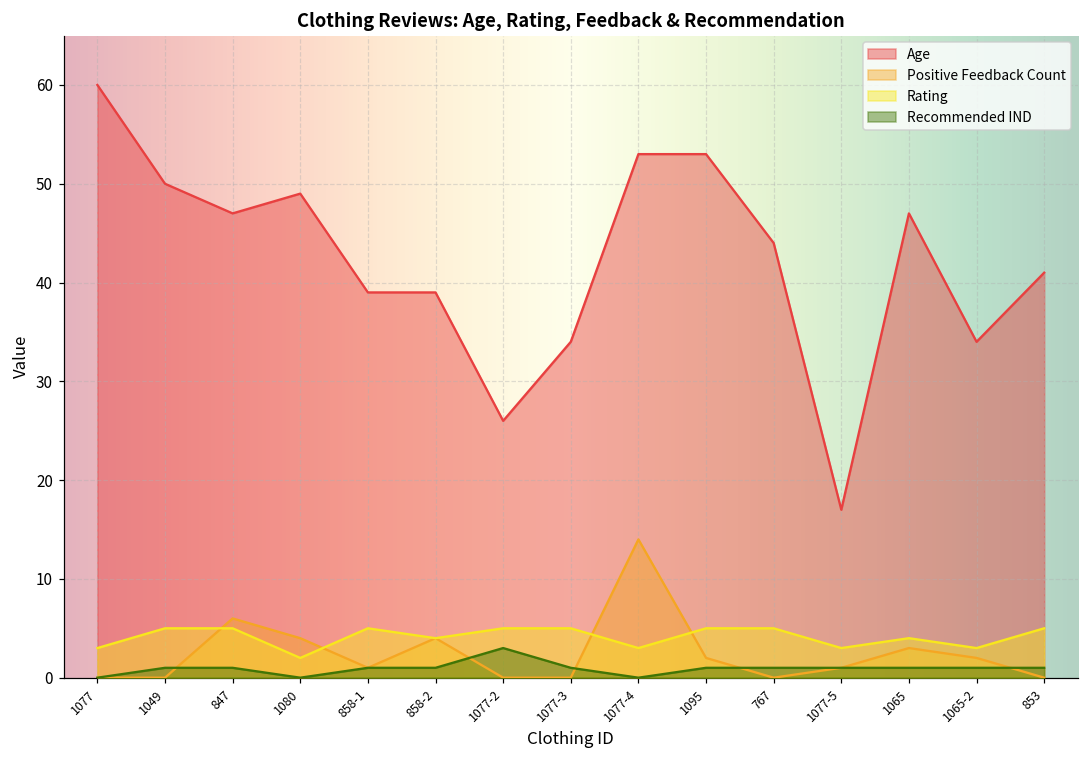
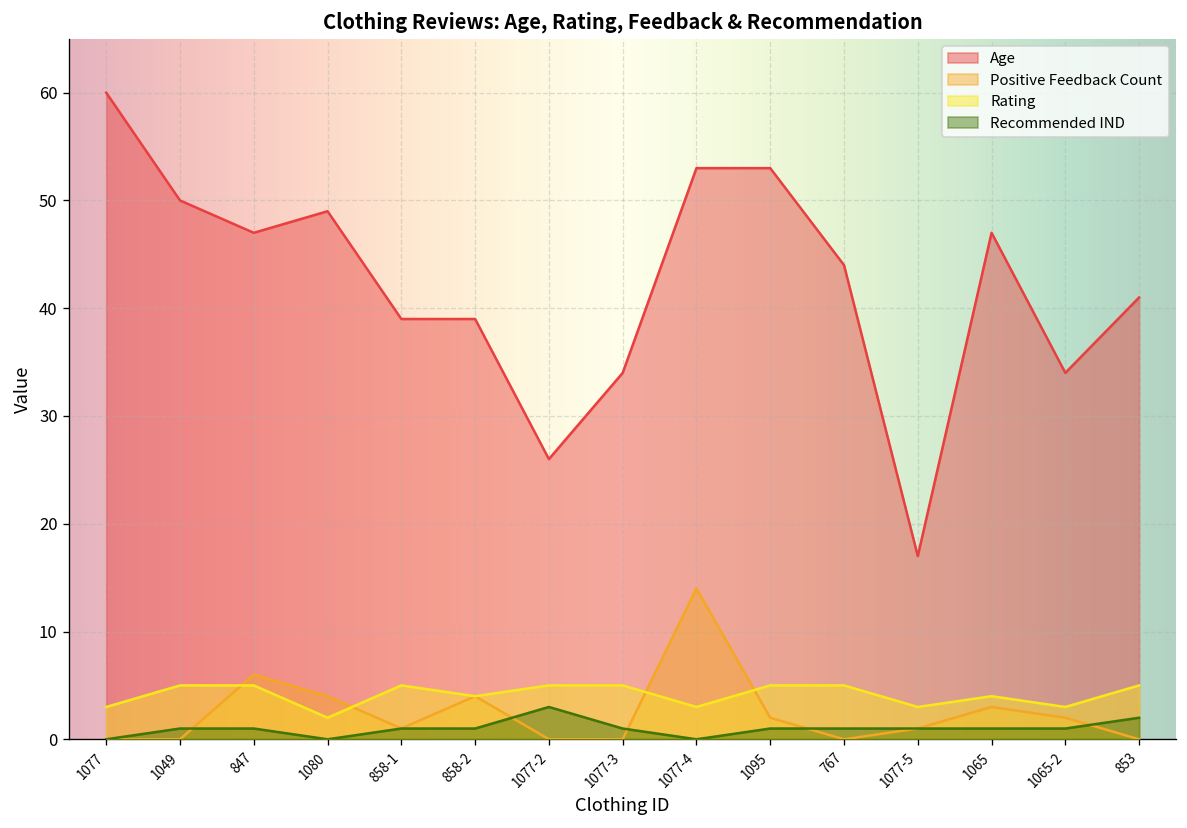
  {
    "Age": {
      "1077": 60,
      "1049": 50,
      "847": 47,
      "1080": 49,
      "858-1": 39,
      "858-2": 39,
      "1077-2": 26,
      "1077-3": 34,
      "1077-4": 53,
      "1095": 53,
      "767": 44,
      "1077-5": 17,
      "1065": 47,
      "1065-2": 34,
      "853": 41
    },
    "Recommended IND": {
      "1049": 1,
      "847": 1,
      "1080": 0,
      "858-2": 1,
      "1077-2": 3,
      "1077-3": 1,
      "1077-4": 0,
      "1095": 1,
      "767": 1,
      "1065": 1,
      "1065-2": 1,
-     "853": 1
+     "853": 2
    }
  }
